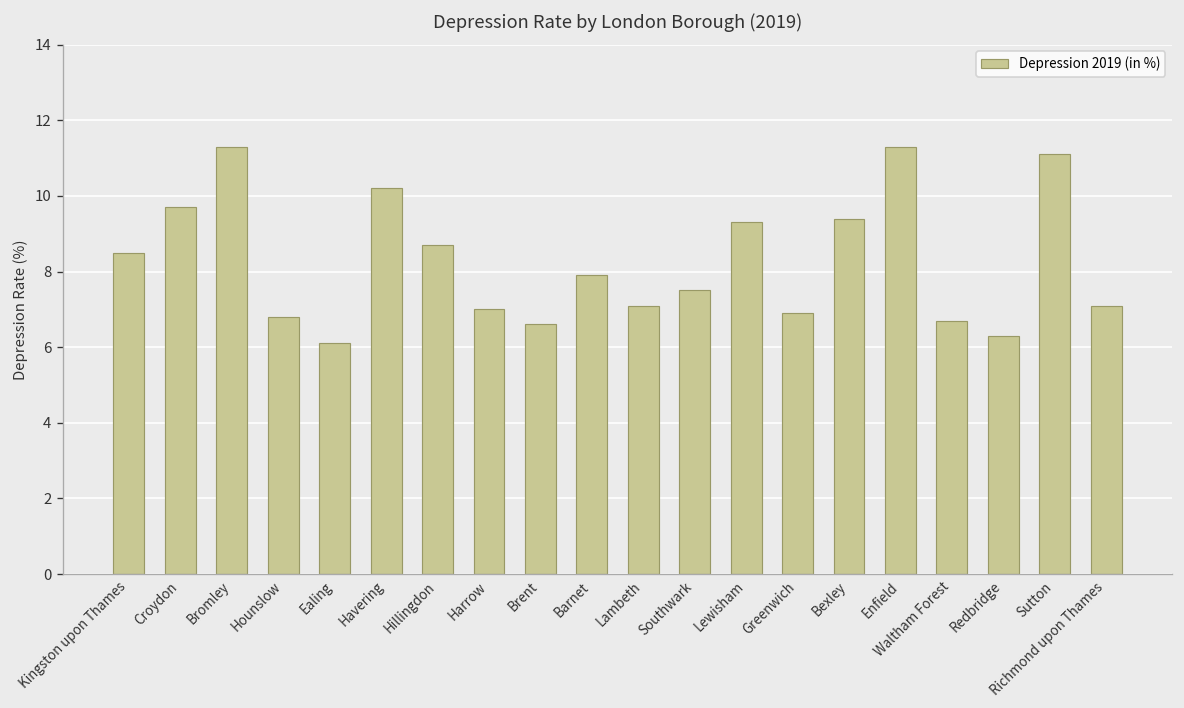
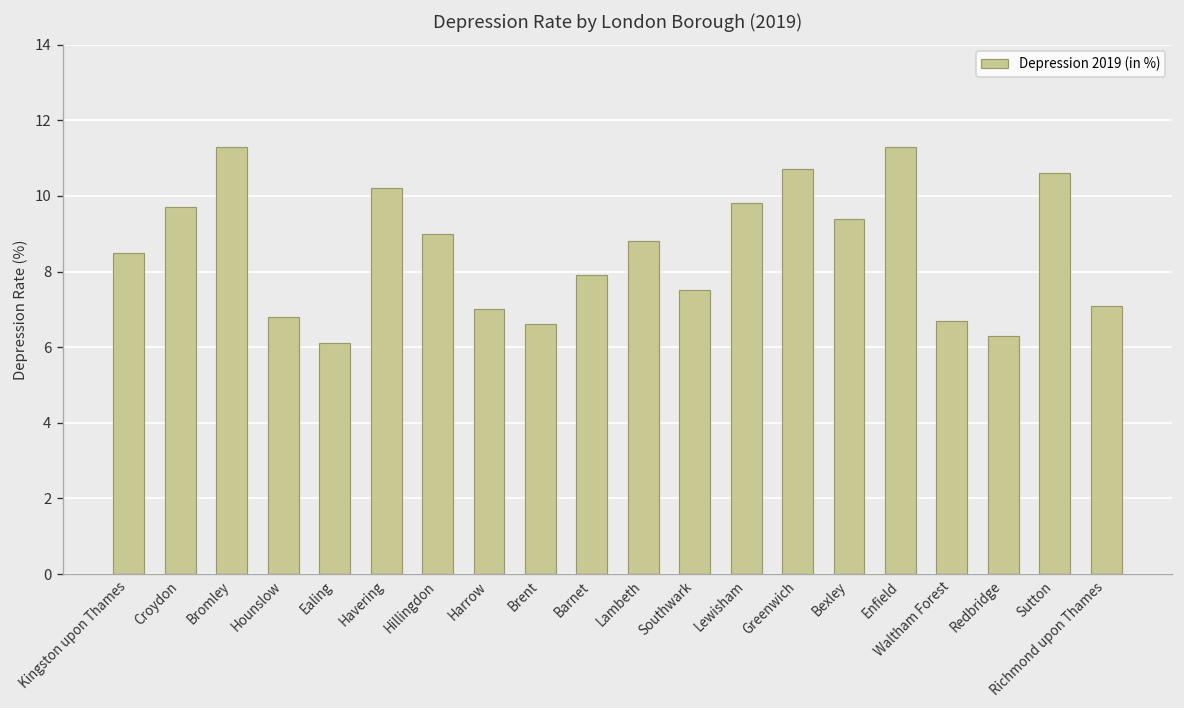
  {
    "Kingston upon Thames": 8.5,
    "Croydon": 9.7,
    "Bromley": 11.3,
    "Hounslow": 6.8,
    "Ealing": 6.1,
    "Havering": 10.2,
-   "Hillingdon": 8.7,
+   "Hillingdon": 9.0,
    "Harrow": 7.0,
    "Brent": 6.6,
    "Barnet": 7.9,
-   "Lambeth": 7.1,
+   "Lambeth": 8.8,
    "Southwark": 7.5,
-   "Lewisham": 9.3,
-   "Greenwich": 6.9,
+   "Lewisham": 9.8,
+   "Greenwich": 10.7,
    "Bexley": 9.4,
    "Enfield": 11.3,
    "Waltham Forest": 6.7,
    "Redbridge": 6.3,
-   "Sutton": 11.1,
+   "Sutton": 10.6,
    "Richmond upon Thames": 7.1
  }
